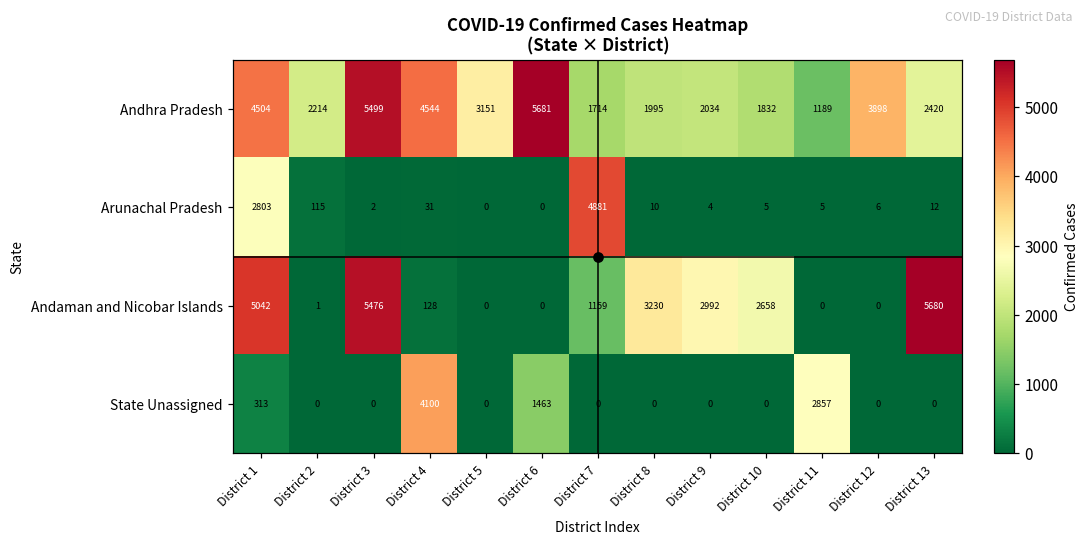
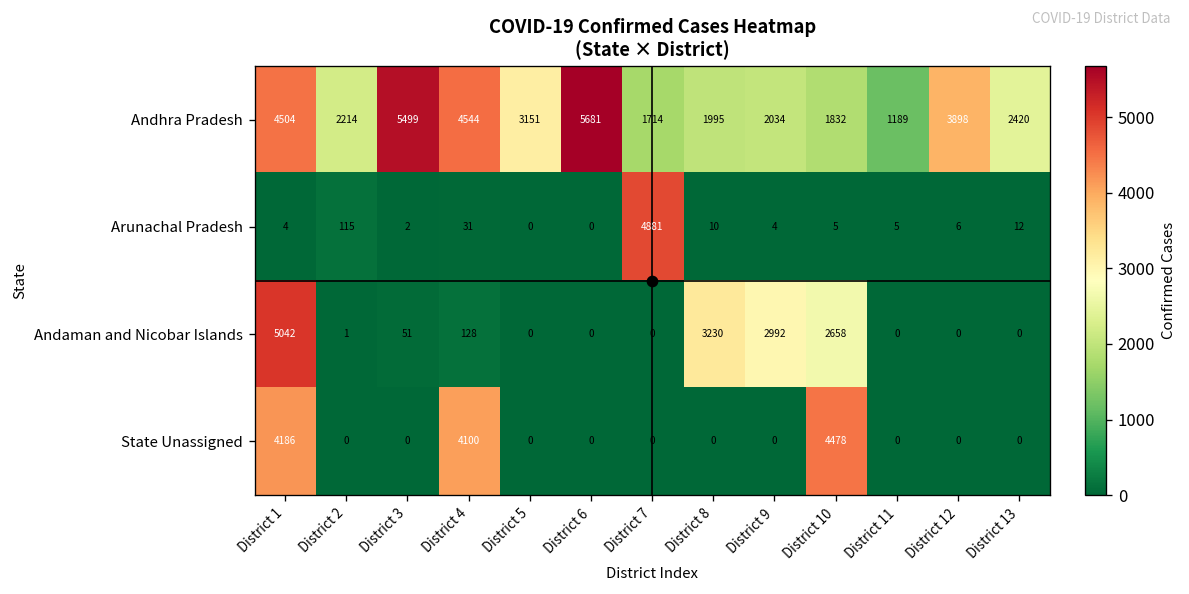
  {
    "Andhra Pradesh": {
      "District 1": 4504,
      "District 2": 2214,
      "District 3": 5499,
      "District 4": 4544,
      "District 5": 3151,
      "District 6": 5681,
      "District 7": 1714,
      "District 8": 1995,
      "District 9": 2034,
      "District 10": 1832,
      "District 11": 1189,
      "District 12": 3898,
      "District 13": 2420
    },
    "Arunachal Pradesh": {
-     "District 1": 2803,
+     "District 1": 4,
      "District 2": 115,
      "District 3": 2,
      "District 4": 31,
      "District 5": 0,
      "District 6": 0,
      "District 7": 4881,
      "District 8": 10,
      "District 9": 4,
      "District 10": 5,
      "District 11": 5,
      "District 12": 6,
      "District 13": 12
    },
    "Andaman and Nicobar Islands": {
      "District 1": 5042,
      "District 2": 1,
-     "District 3": 5476,
+     "District 3": 51,
      "District 4": 128,
      "District 5": 0,
      "District 6": 0,
-     "District 7": 1159,
+     "District 7": 0,
      "District 8": 3230,
      "District 9": 2992,
      "District 10": 2658,
      "District 11": 0,
      "District 12": 0,
-     "District 13": 5680
+     "District 13": 0
    },
    "State Unassigned": {
-     "District 1": 313,
+     "District 1": 4186,
      "District 2": 0,
      "District 3": 0,
      "District 4": 4100,
      "District 5": 0,
-     "District 6": 1463,
+     "District 6": 0,
      "District 7": 0,
      "District 8": 0,
      "District 9": 0,
-     "District 10": 0,
-     "District 11": 2857,
+     "District 10": 4478,
+     "District 11": 0,
      "District 12": 0,
      "District 13": 0
    }
  }
